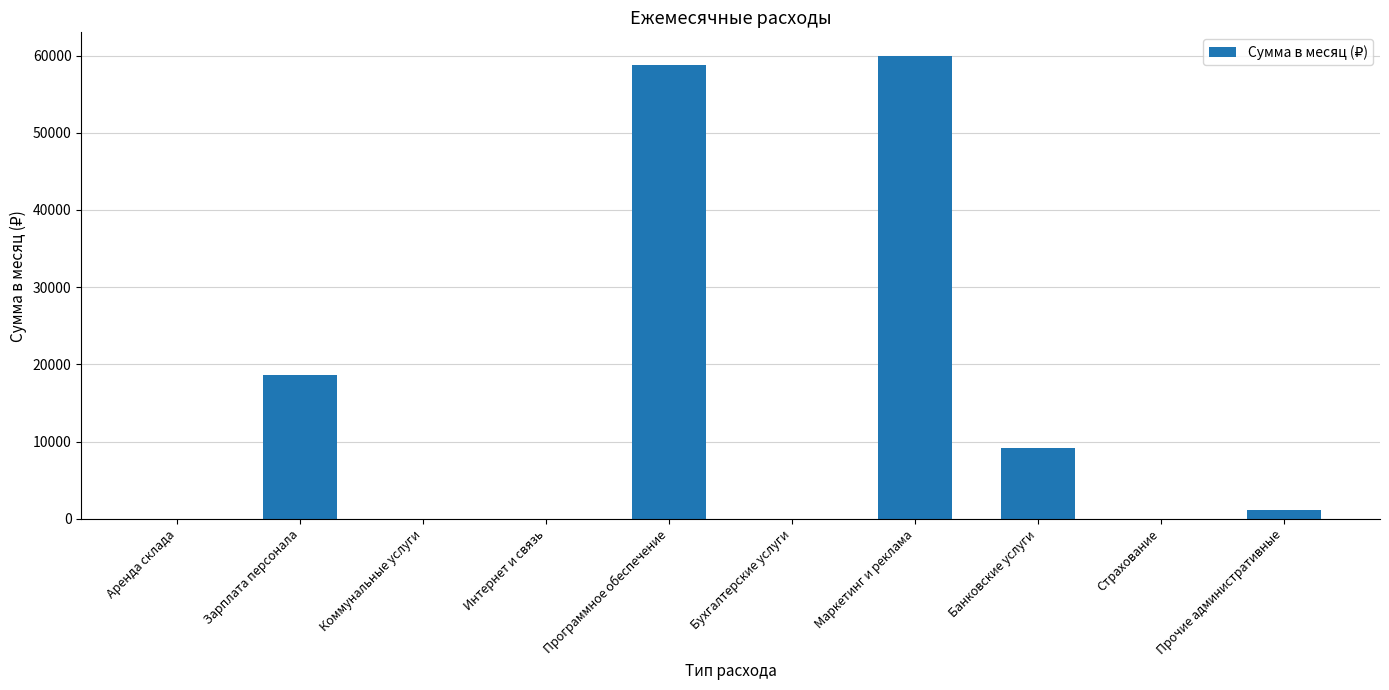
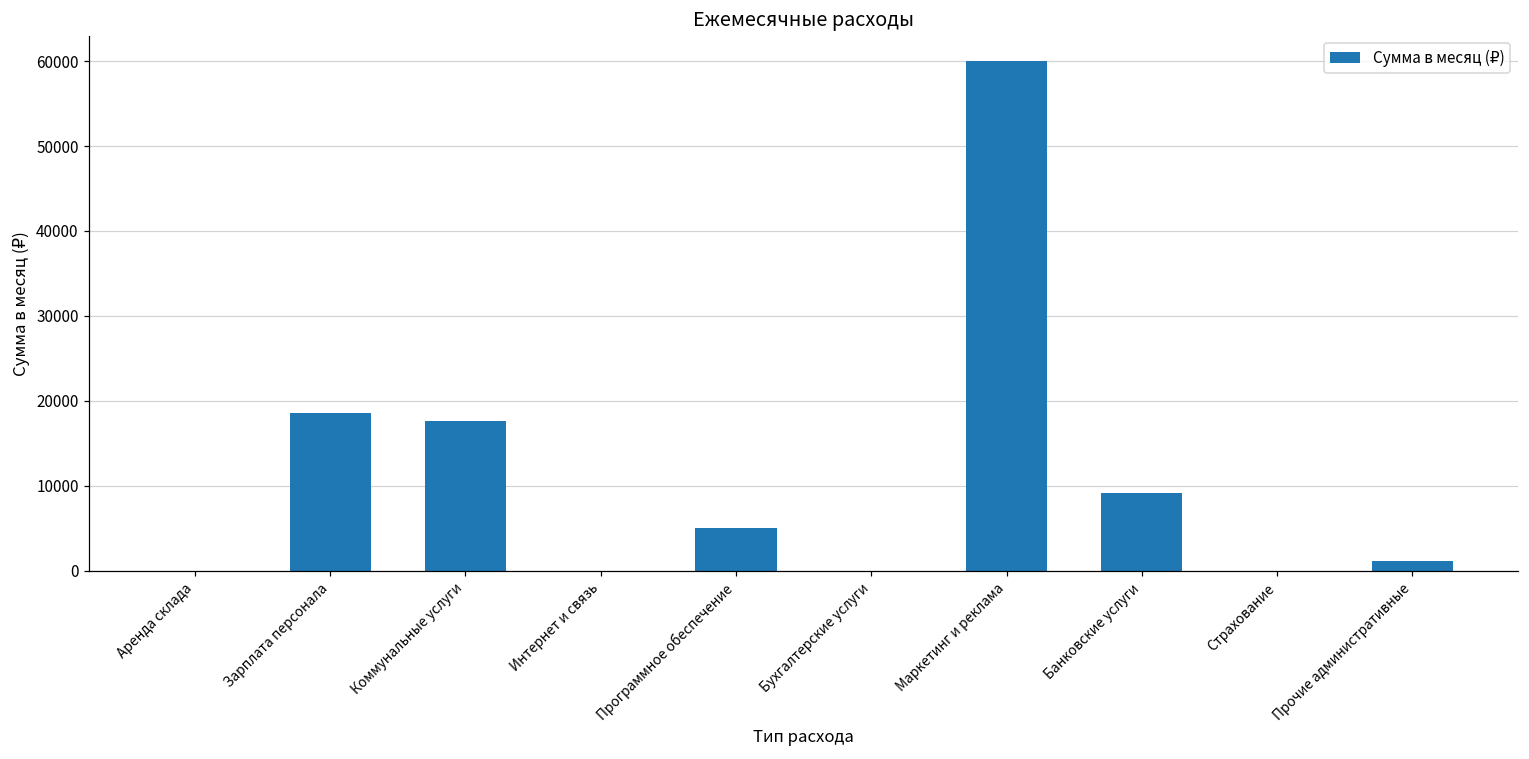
  {
    "Аренда склада": 0,
    "Зарплата персонала": 19000,
-   "Коммунальные услуги": 0,
+   "Коммунальные услуги": 18000,
    "Интернет и связь": 0,
-   "Программное обеспечение": 59000,
+   "Программное обеспечение": 5000,
    "Бухгалтерские услуги": 0,
    "Маркетинг и реклама": 60000,
    "Банковские услуги": 9000,
    "Страхование": 0,
    "Прочие административные": 1000
  }
